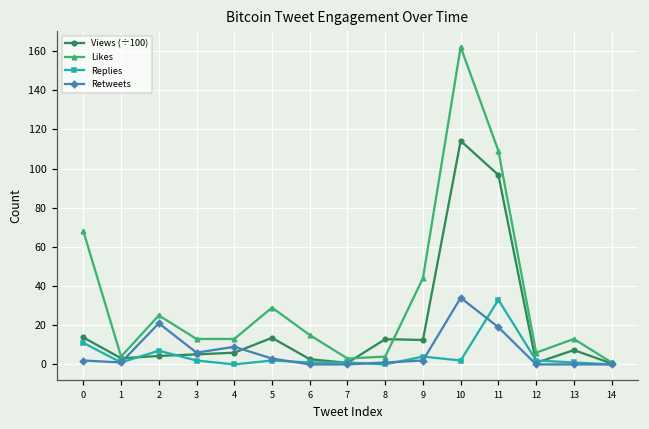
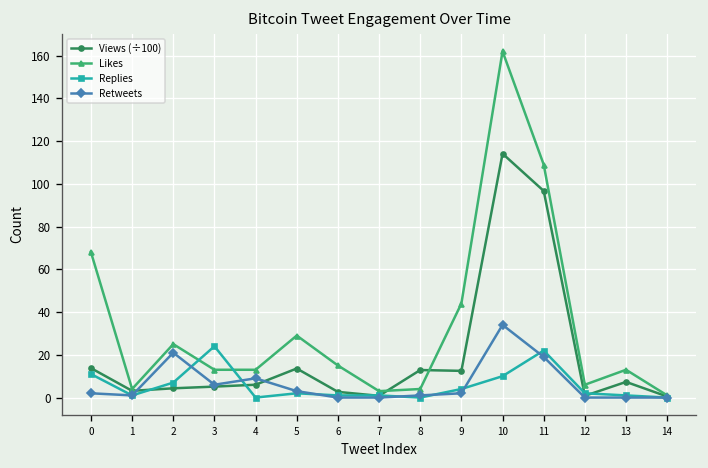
  {
    "Replies": {
      "0": 11,
      "2": 7,
-     "3": 2,
+     "3": 24,
      "4": 0,
      "9": 4,
-     "10": 2,
-     "11": 33
+     "10": 10,
+     "11": 22
    },
    "Retweets": {
      "0": 2,
      "2": 21,
      "4": 9,
      "9": 2,
      "10": 34,
      "11": 19
    }
  }
